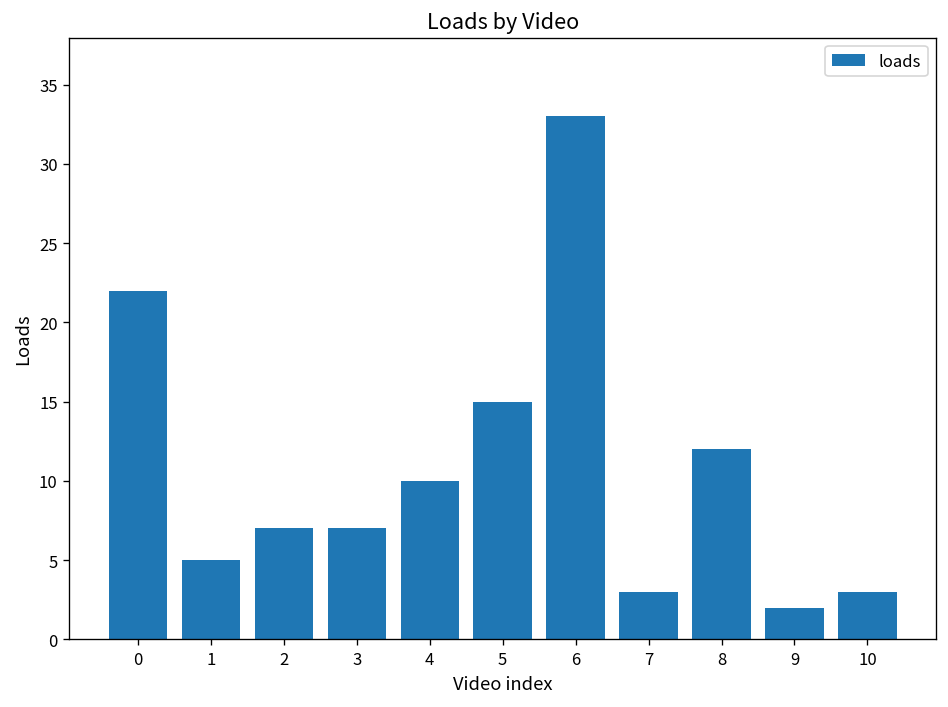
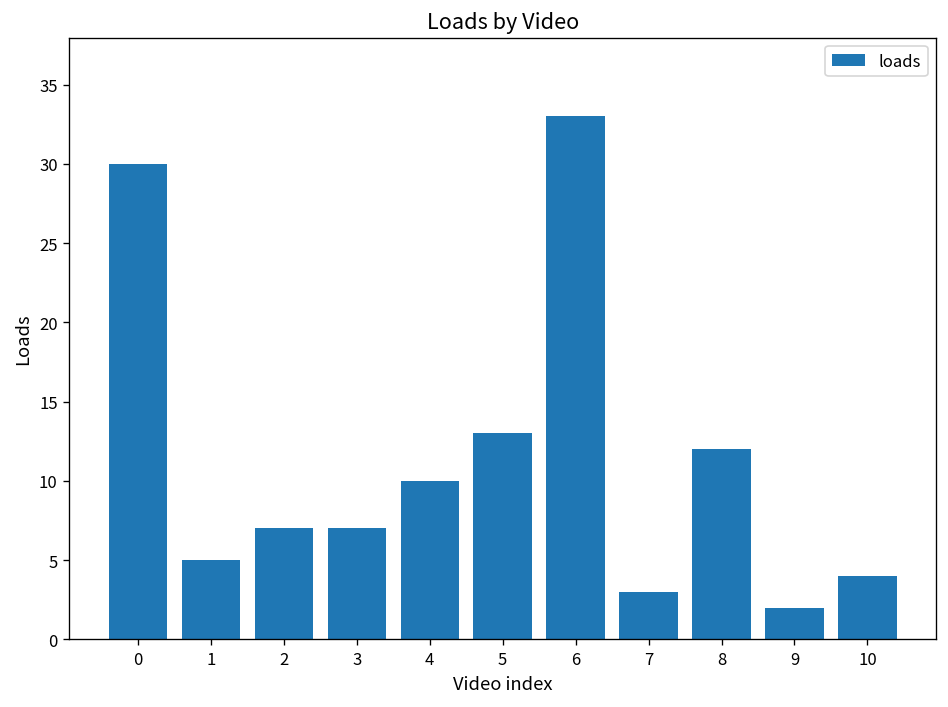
  {
-   "0": 22,
+   "0": 30,
    "1": 5,
    "2": 7,
    "3": 7,
    "4": 10,
-   "5": 15,
+   "5": 13,
    "6": 33,
    "7": 3,
    "8": 12,
    "9": 2,
-   "10": 3
+   "10": 4
  }
